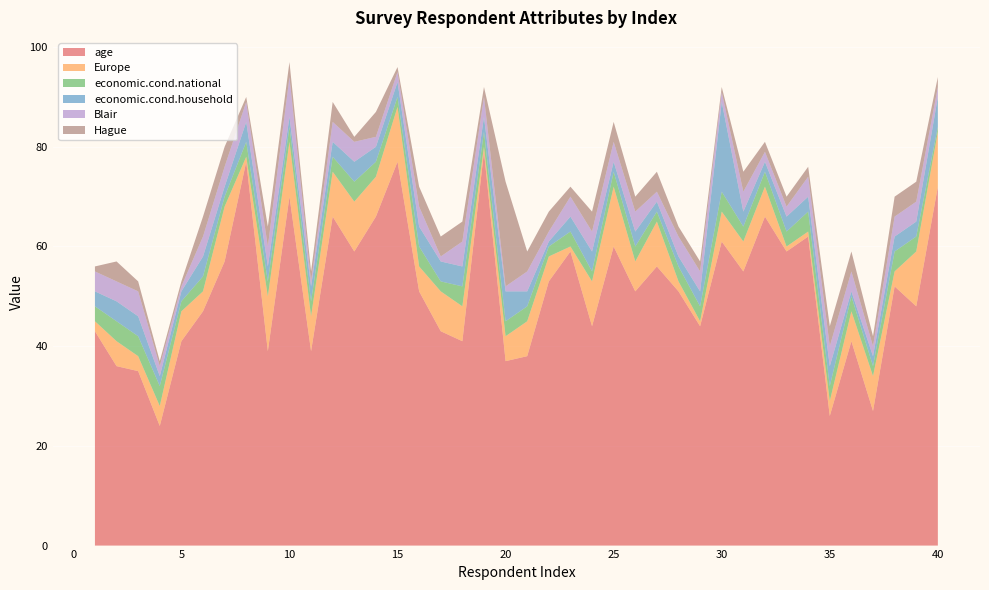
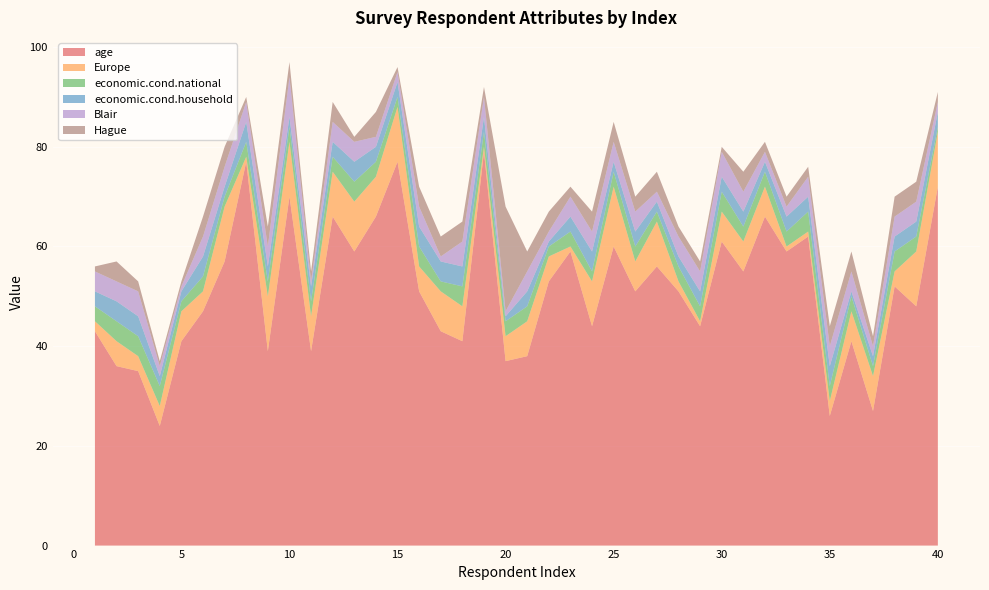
  {
    "age": {
      "5": 41,
      "10": 70,
      "15": 77,
      "20": 37,
      "25": 60,
      "30": 61,
      "35": 26,
      "40": 72
    },
    "Europe": {
      "5": 6,
      "10": 11,
      "15": 11,
      "20": 5,
      "25": 12,
      "30": 6,
      "35": 3,
      "40": 11
    },
    "economic.cond.national": {
      "5": 2,
      "10": 3,
      "15": 2,
      "20": 3,
      "25": 3,
      "30": 4,
      "35": 3,
      "40": 1
    },
    "economic.cond.household": {
      "5": 2,
      "10": 2,
      "15": 3,
-     "20": 6,
+     "20": 1,
      "25": 2,
-     "30": 18,
+     "30": 3,
      "35": 4,
-     "40": 6
+     "40": 3
    },
    "Blair": {
      "5": 1,
      "10": 8,
      "15": 2,
      "20": 1,
      "25": 4,
-     "30": 2,
+     "30": 5,
      "35": 4,
      "40": 2
    },
    "Hague": {
      "5": 1,
      "10": 3,
      "15": 1,
      "20": 21,
      "25": 4,
      "30": 1,
      "35": 4,
      "40": 2
    }
  }
